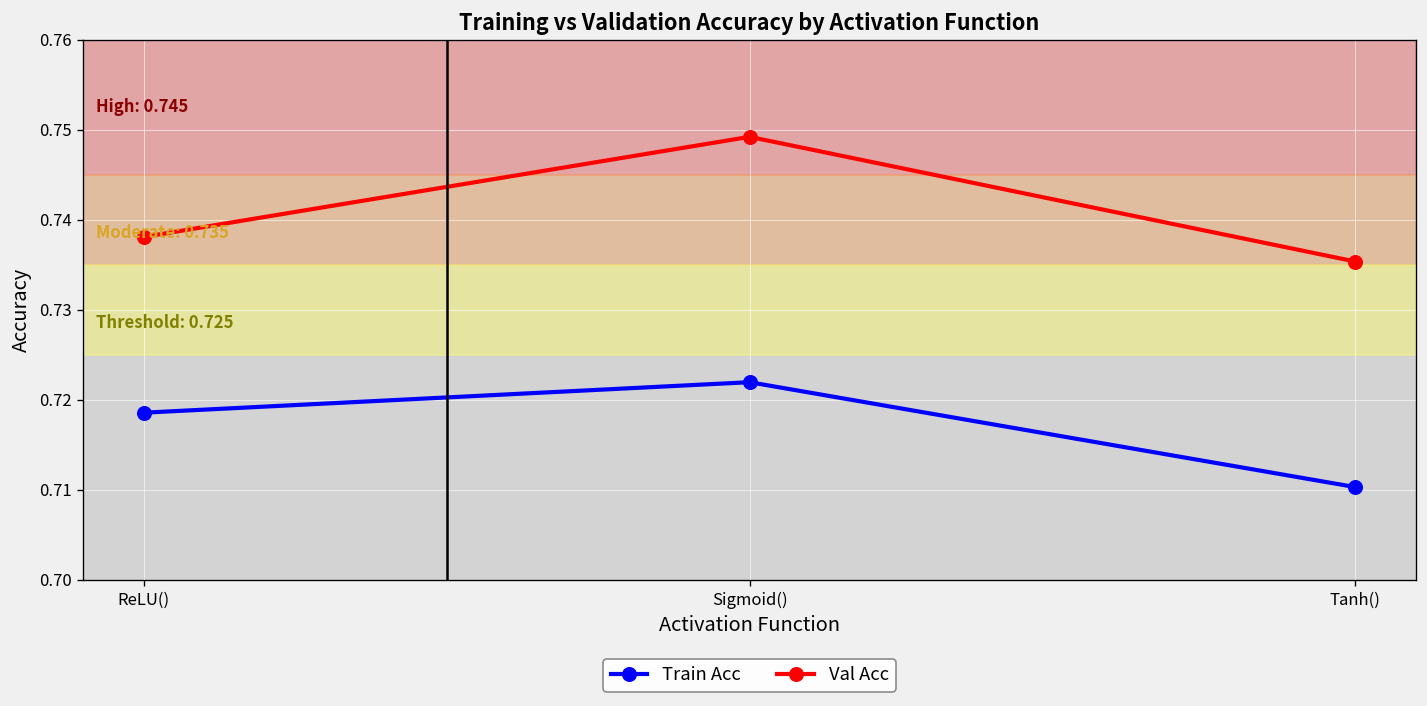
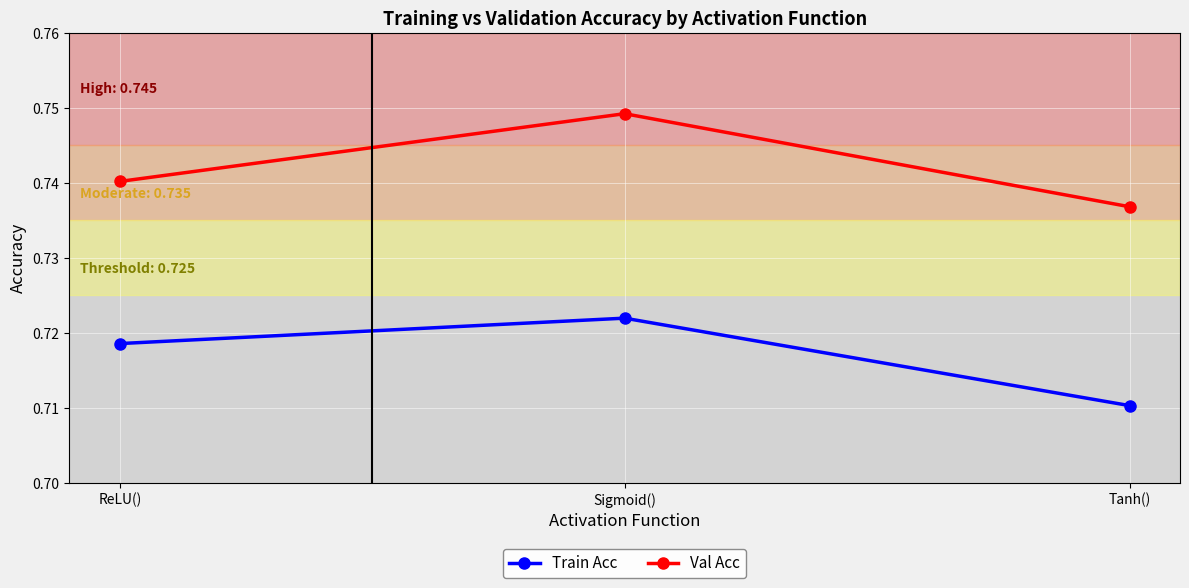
  {
    "Train Acc": {
      "ReLU()": 0.719,
      "Sigmoid()": 0.722,
      "Tanh()": 0.710
    },
    "Val Acc": {
-     "ReLU()": 0.738,
+     "ReLU()": 0.740,
      "Sigmoid()": 0.749,
-     "Tanh()": 0.735
+     "Tanh()": 0.737
    }
  }
